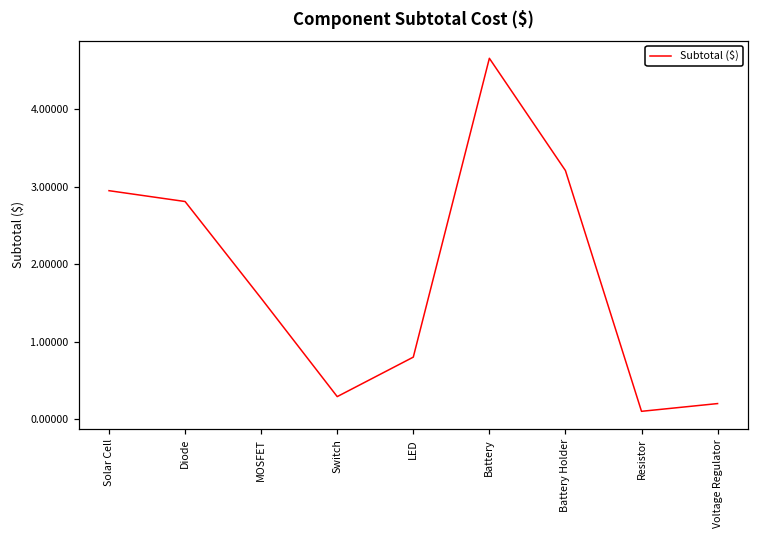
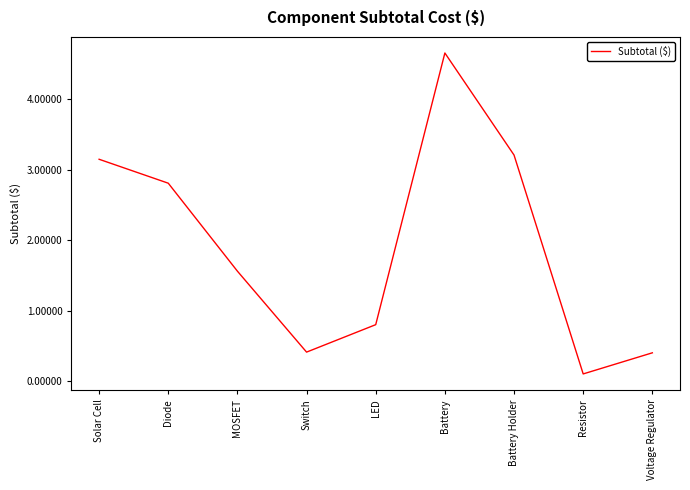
  {
-   "Solar Cell": 3.0,
+   "Solar Cell": 3.2,
    "Diode": 2.8,
    "MOSFET": 1.6,
-   "Switch": 0.3,
+   "Switch": 0.4,
    "LED": 0.8,
    "Battery": 4.7,
    "Battery Holder": 3.2,
    "Resistor": 0.1,
-   "Voltage Regulator": 0.2
+   "Voltage Regulator": 0.4
  }
